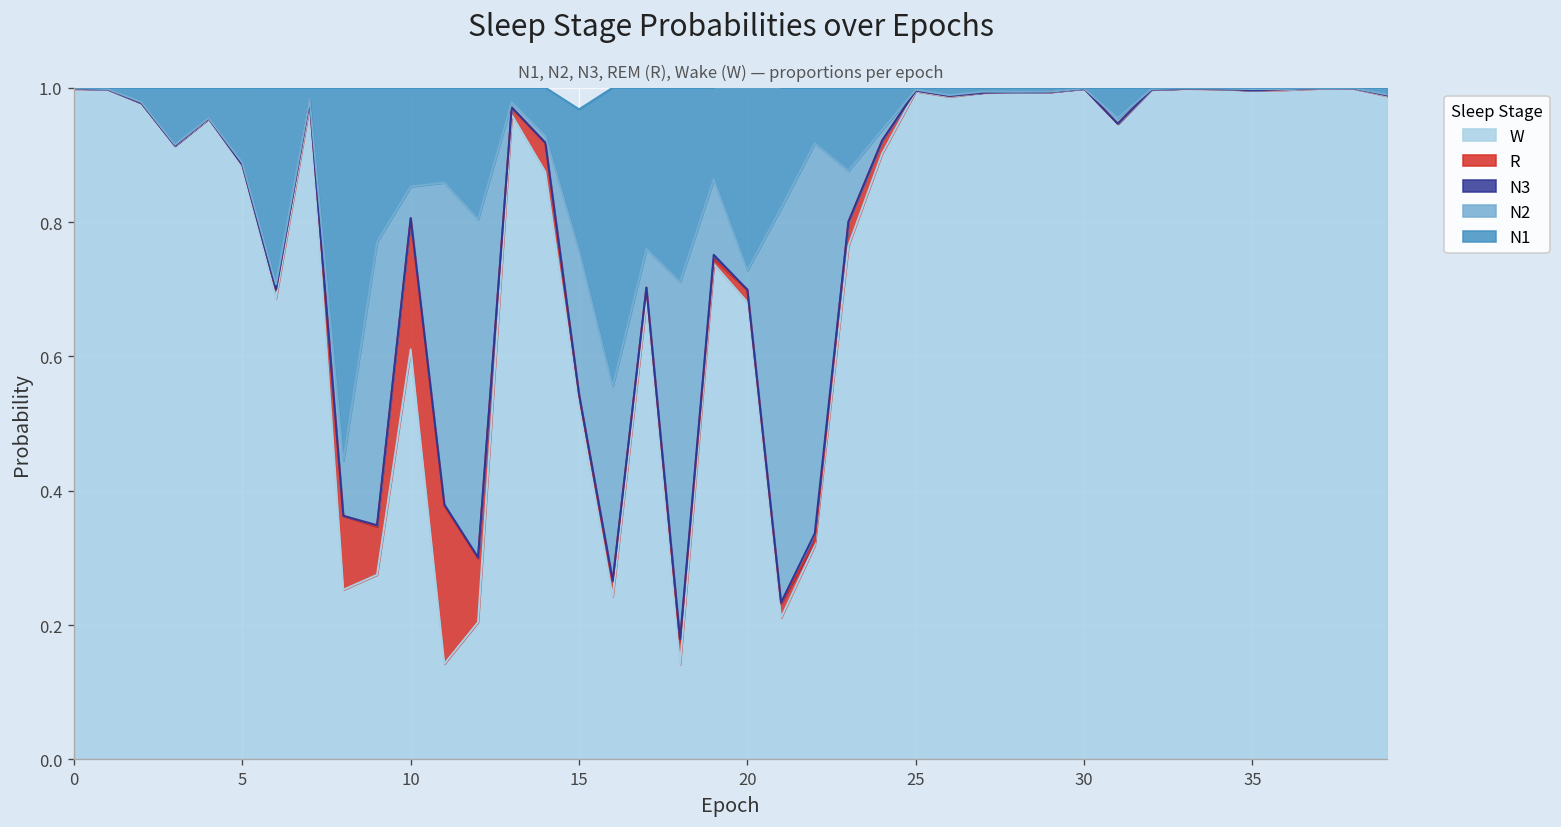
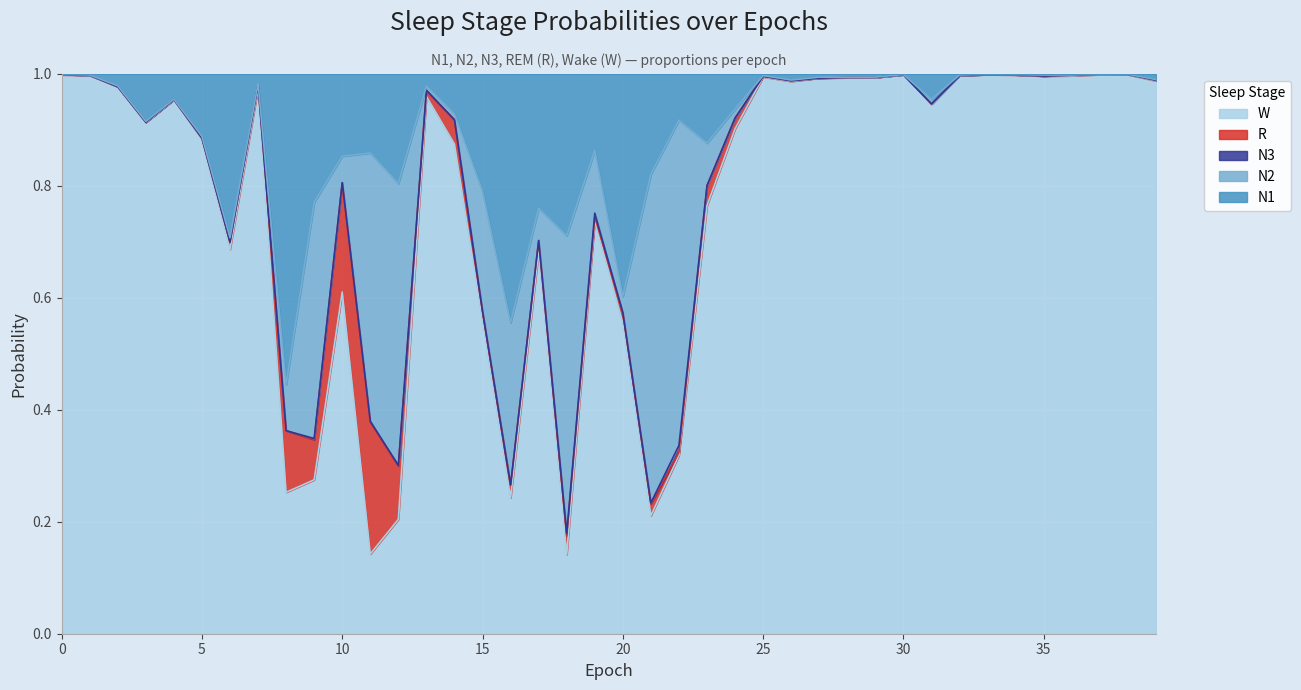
  {
    "W": {
      "10": 0.61,
-     "15": 0.53,
-     "20": 0.68
+     "15": 0.56,
+     "20": 0.55
    }
  }
